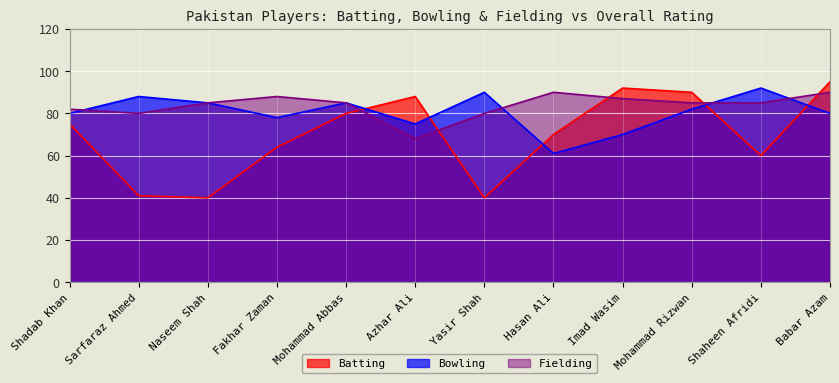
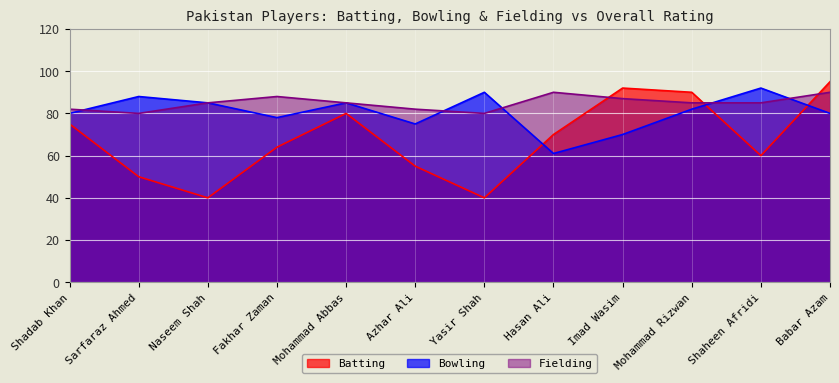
  {
    "Batting": {
      "Shadab Khan": 75,
-     "Sarfaraz Ahmed": 41,
+     "Sarfaraz Ahmed": 50,
      "Naseem Shah": 40,
      "Fakhar Zaman": 64,
      "Mohammad Abbas": 80,
-     "Azhar Ali": 88,
+     "Azhar Ali": 55,
      "Yasir Shah": 40,
      "Hasan Ali": 70,
      "Imad Wasim": 92,
      "Mohammad Rizwan": 90,
      "Shaheen Afridi": 60,
      "Babar Azam": 95
    },
    "Bowling": {
      "Shadab Khan": 80,
      "Sarfaraz Ahmed": 88,
      "Fakhar Zaman": 78,
      "Azhar Ali": 75,
      "Yasir Shah": 90,
      "Hasan Ali": 61,
      "Imad Wasim": 70,
      "Mohammad Rizwan": 82,
      "Shaheen Afridi": 92,
      "Babar Azam": 80
    },
    "Fielding": {
      "Shadab Khan": 82,
      "Sarfaraz Ahmed": 80,
      "Fakhar Zaman": 88,
-     "Azhar Ali": 68,
+     "Azhar Ali": 82,
      "Yasir Shah": 80,
      "Hasan Ali": 90,
      "Imad Wasim": 87,
      "Mohammad Rizwan": 85,
      "Shaheen Afridi": 85,
      "Babar Azam": 90
    }
  }
